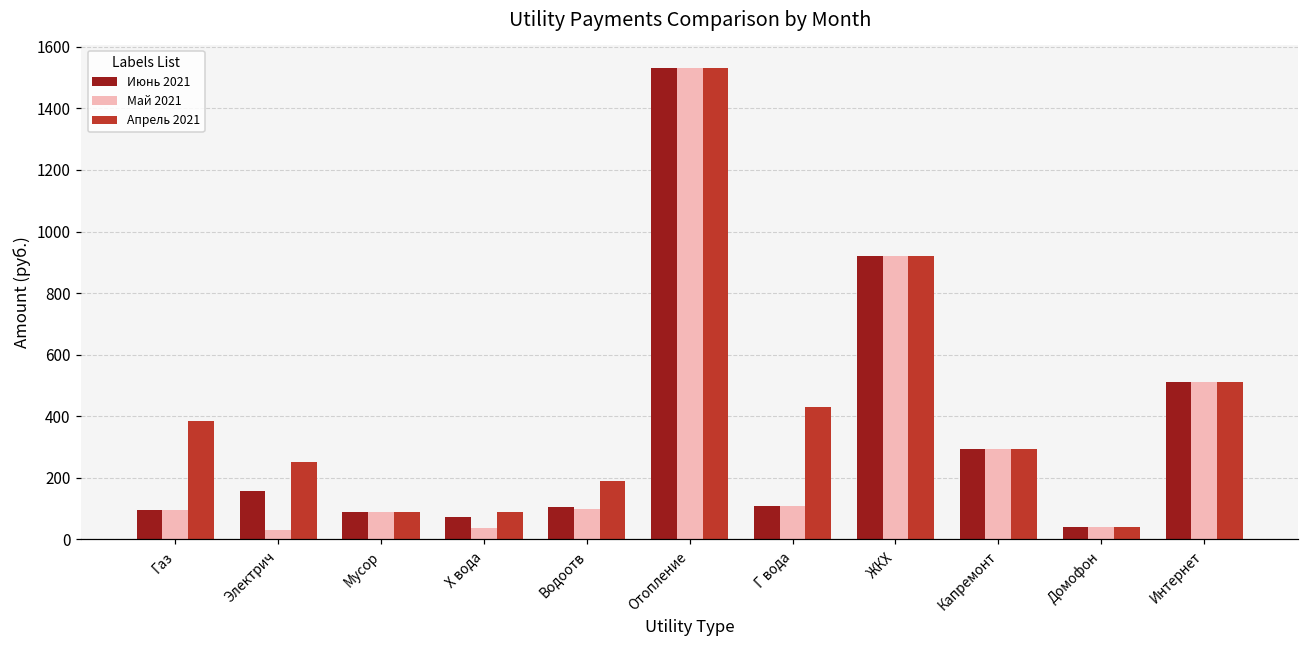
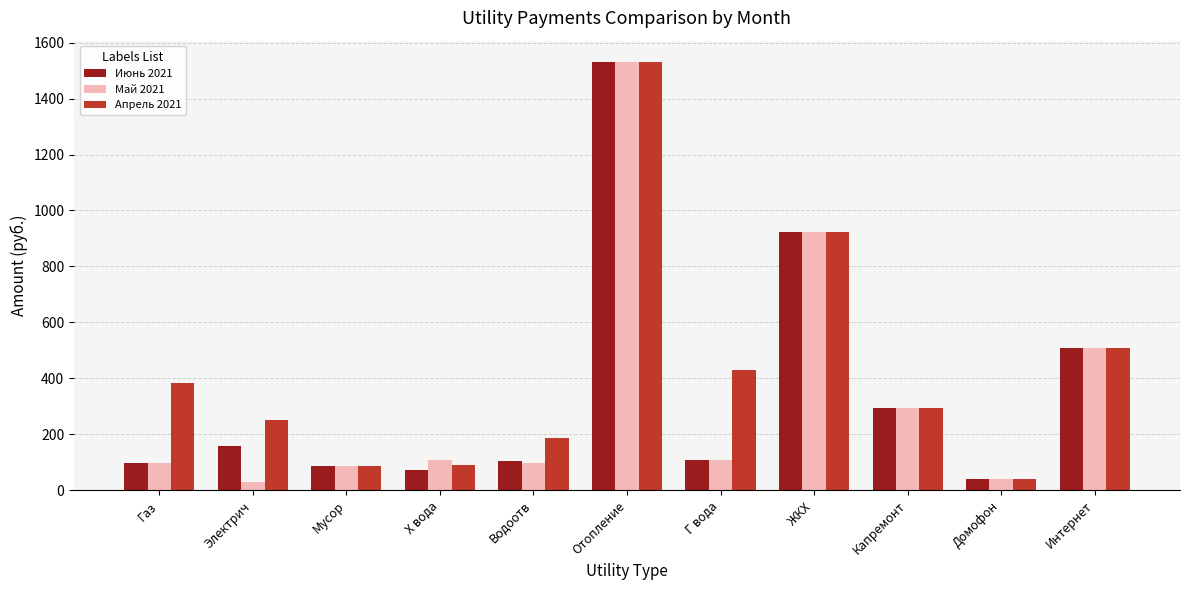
  {
    "Май 2021": {
      "Газ": 100,
      "Электрич": 30,
      "Мусор": 90,
-     "Х вода": 40,
+     "Х вода": 110,
      "Водоотв": 100,
      "Отопление": 1530,
      "Г вода": 110,
      "ЖКХ": 920,
      "Капремонт": 290,
      "Домофон": 40,
      "Интернет": 510
    }
  }
